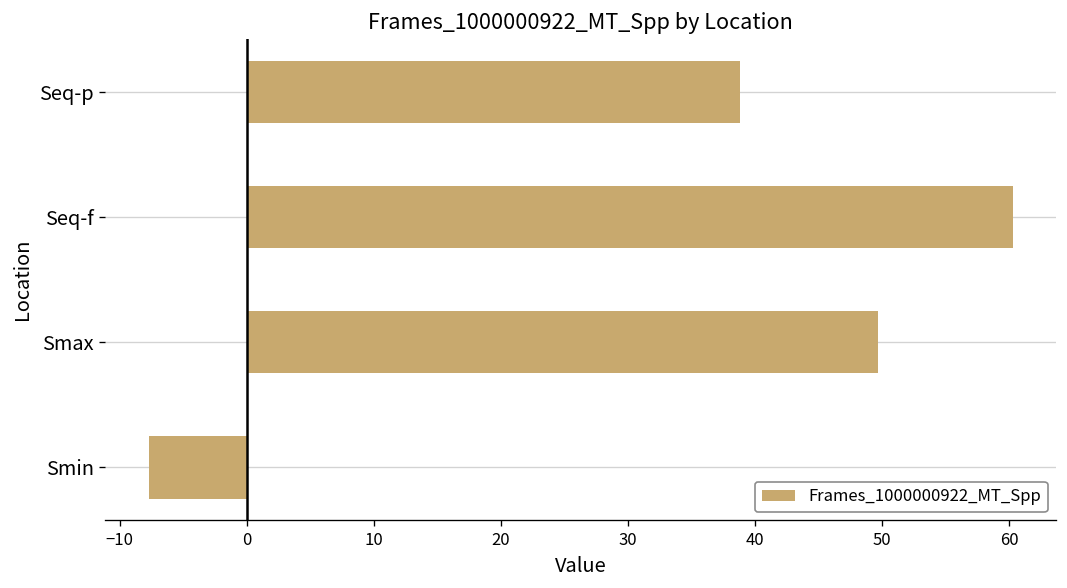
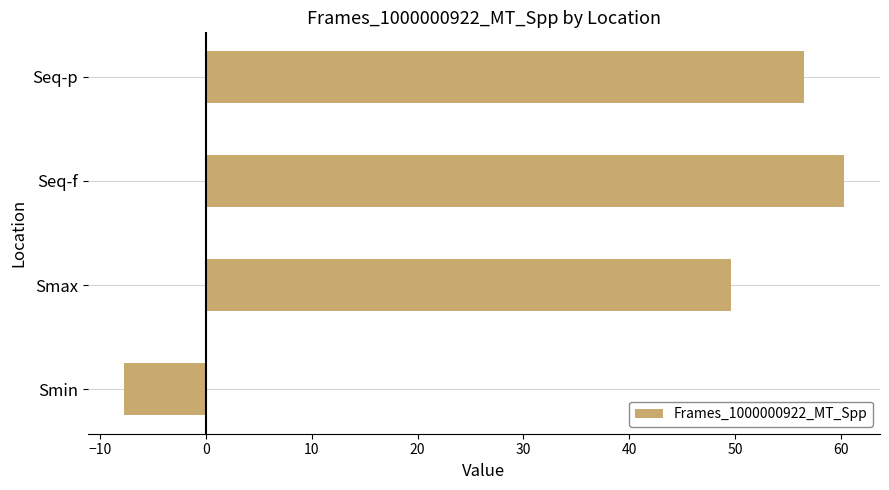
  {
-   "Seq-p": 38.8,
+   "Seq-p": 56.5,
    "Seq-f": 60.3,
    "Smax": 49.6,
    "Smin": -7.7
  }
